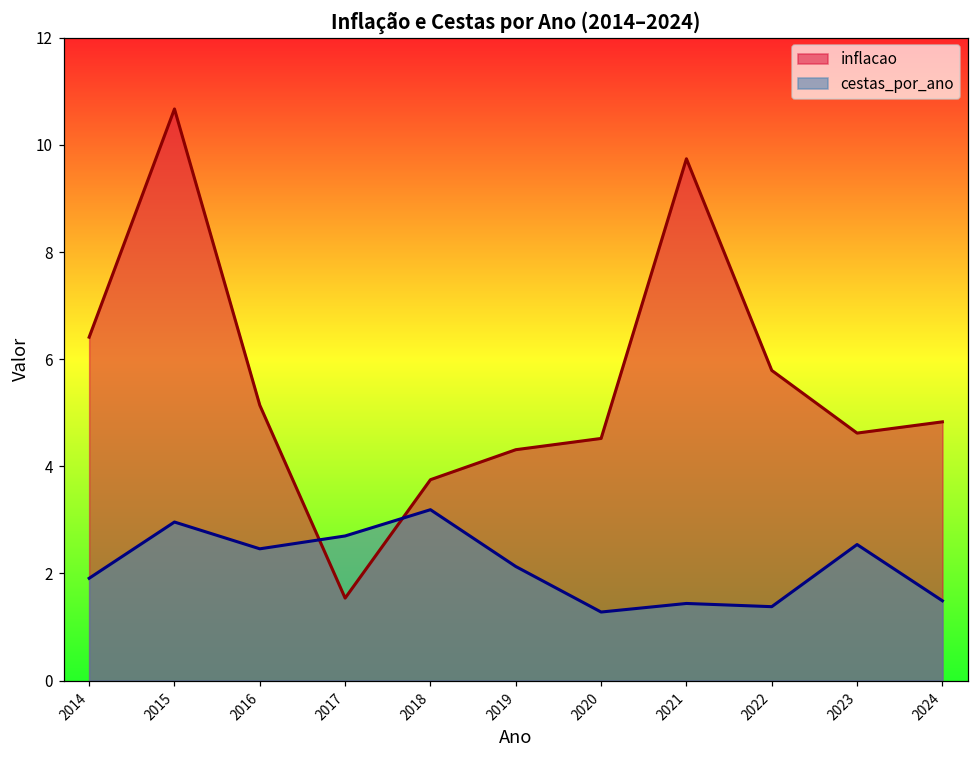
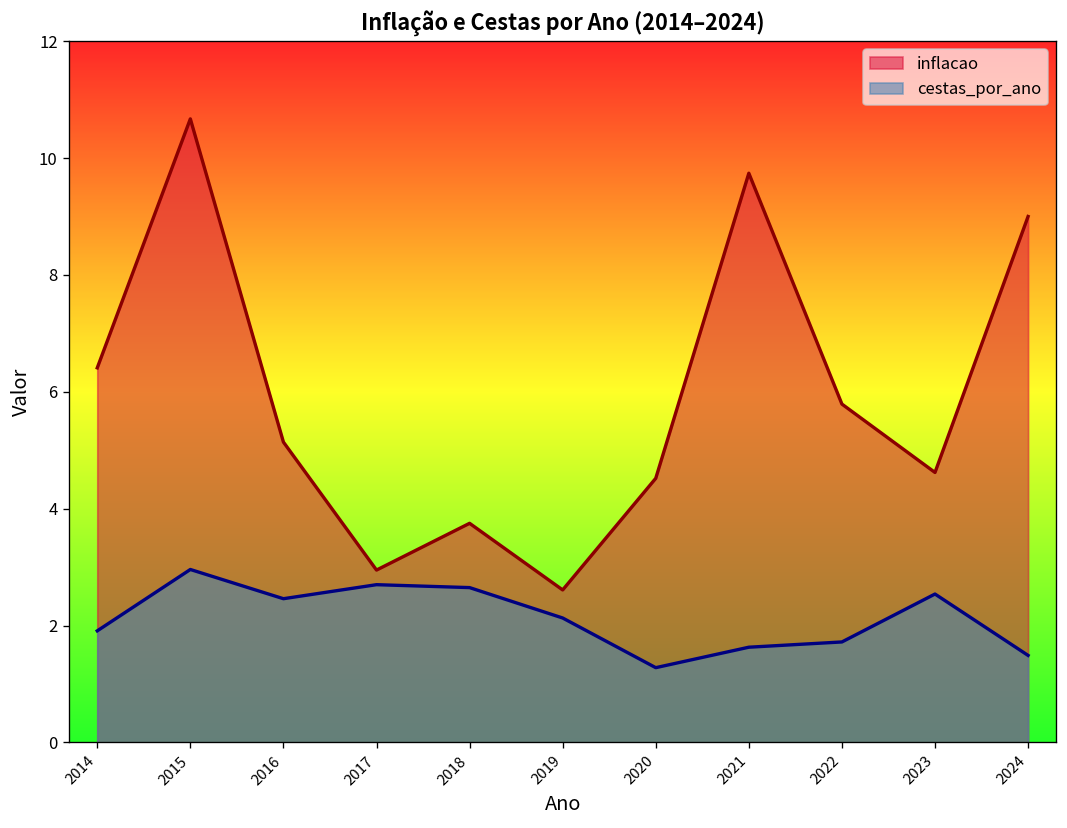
  {
    "inflacao": {
      "2014": 6.4,
      "2015": 10.7,
      "2016": 5.1,
-     "2017": 1.5,
+     "2017": 3.0,
      "2018": 3.8,
-     "2019": 4.3,
+     "2019": 2.6,
      "2020": 4.5,
      "2021": 9.7,
      "2022": 5.8,
      "2023": 4.6,
-     "2024": 4.8
+     "2024": 9.0
    },
    "cestas_por_ano": {
      "2014": 1.9,
      "2015": 3.0,
      "2016": 2.5,
      "2017": 2.7,
-     "2018": 3.2,
+     "2018": 2.7,
      "2019": 2.1,
      "2020": 1.3,
-     "2021": 1.4,
-     "2022": 1.4,
+     "2021": 1.6,
+     "2022": 1.7,
      "2023": 2.5,
      "2024": 1.5
    }
  }
